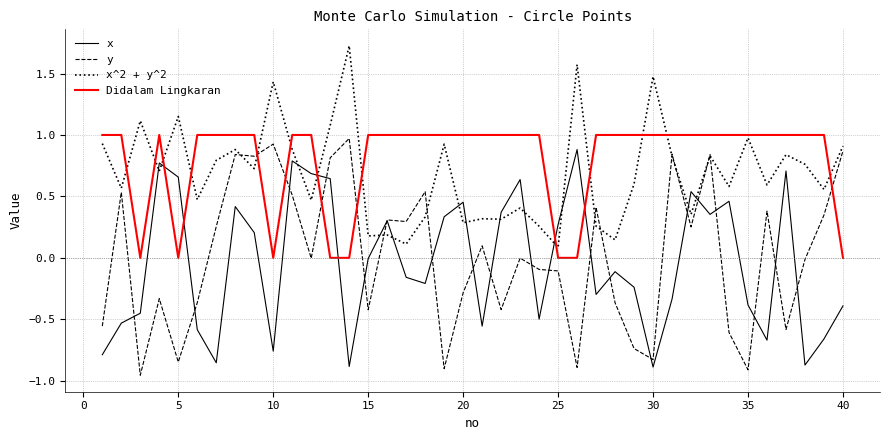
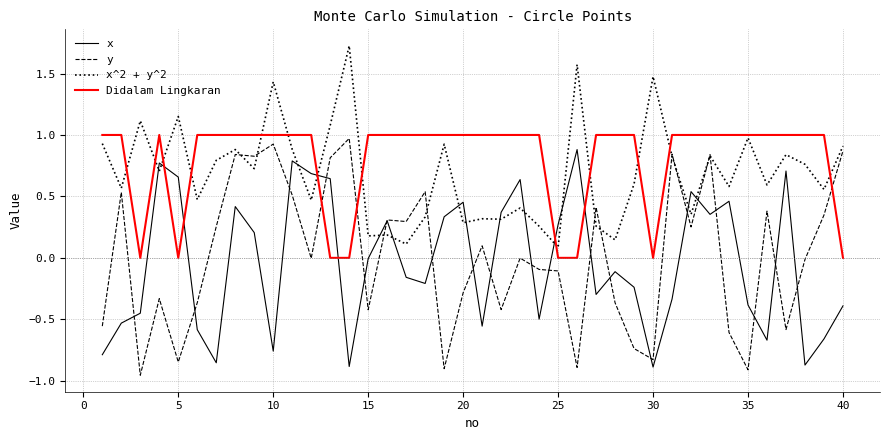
  {
    "Didalam Lingkaran": {
      "5": 0,
-     "10": 0,
+     "10": 1,
      "15": 1,
      "20": 1,
      "25": 0,
-     "30": 1,
+     "30": 0,
      "35": 1,
      "40": 0
    }
  }
